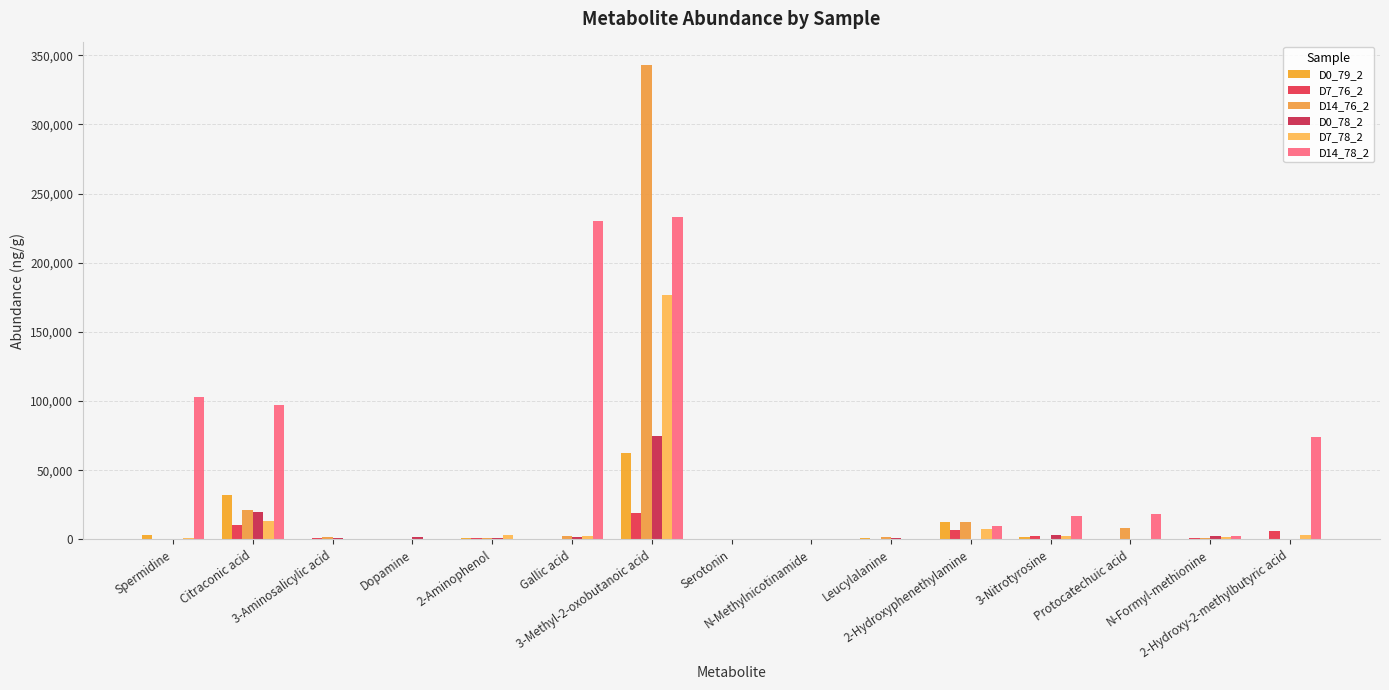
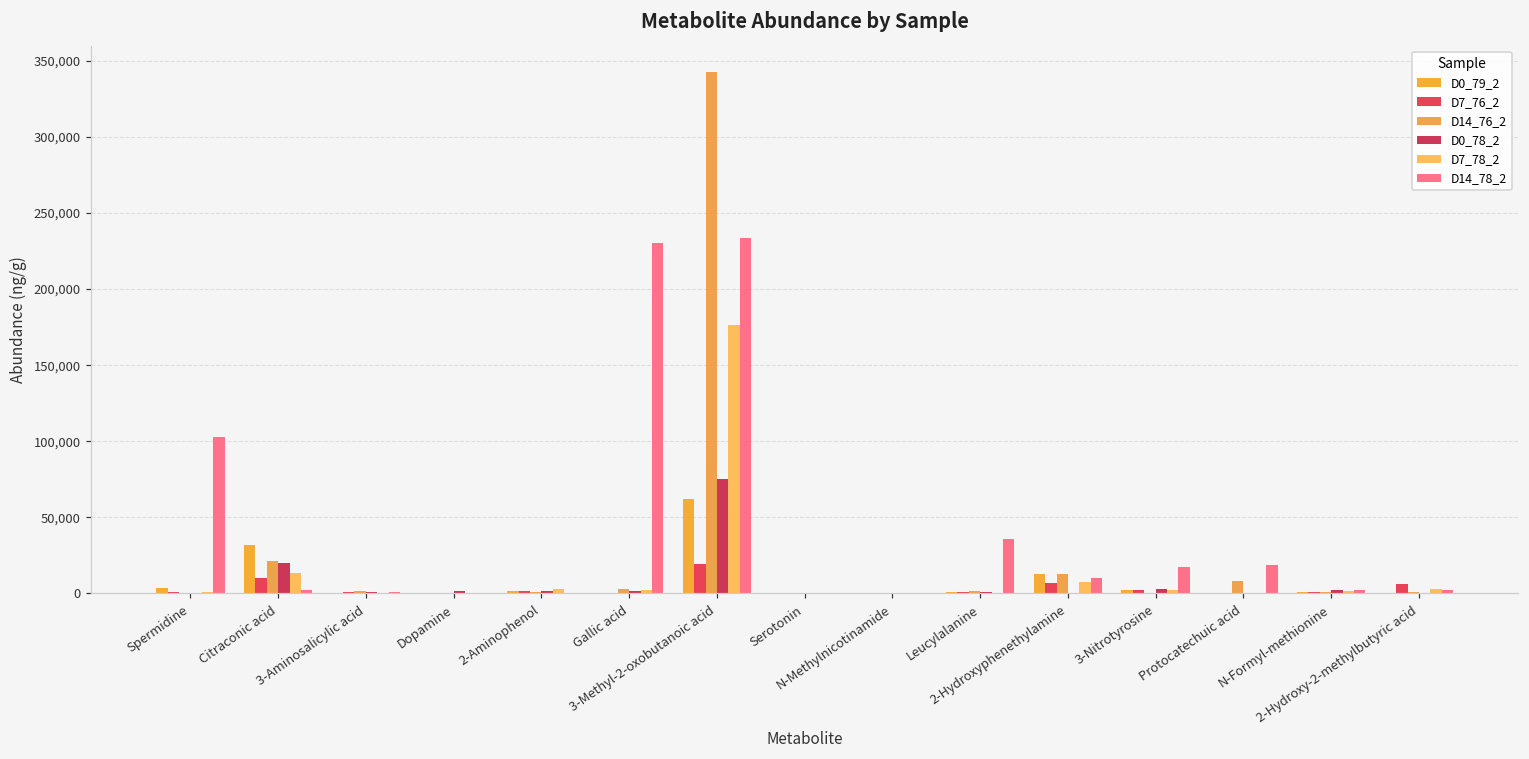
  {
    "D14_78_2": {
      "Spermidine": "103,000",
-     "Citraconic acid": "97,000",
+     "Citraconic acid": "2,000",
      "Gallic acid": "230,000",
      "3-Methyl-2-oxobutanoic acid": "233,000",
-     "Leucylalanine": "0",
+     "Leucylalanine": "35,000",
      "2-Hydroxyphenethylamine": "10,000",
      "3-Nitrotyrosine": "17,000",
      "Protocatechuic acid": "19,000",
      "N-Formyl-methionine": "2,000",
-     "2-Hydroxy-2-methylbutyric acid": "74,000"
+     "2-Hydroxy-2-methylbutyric acid": "2,000"
    }
  }
